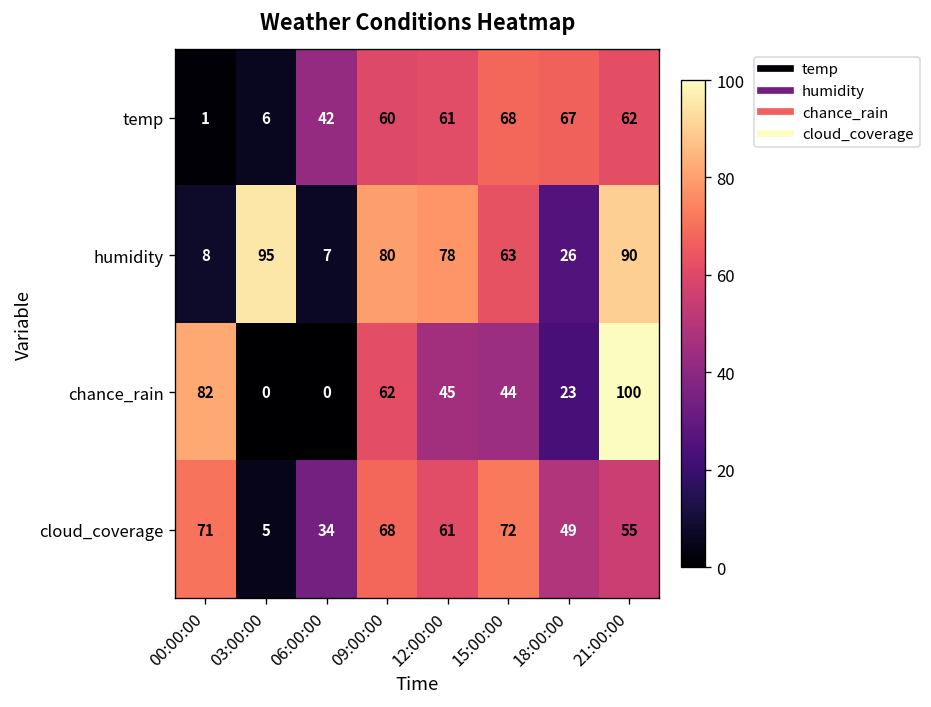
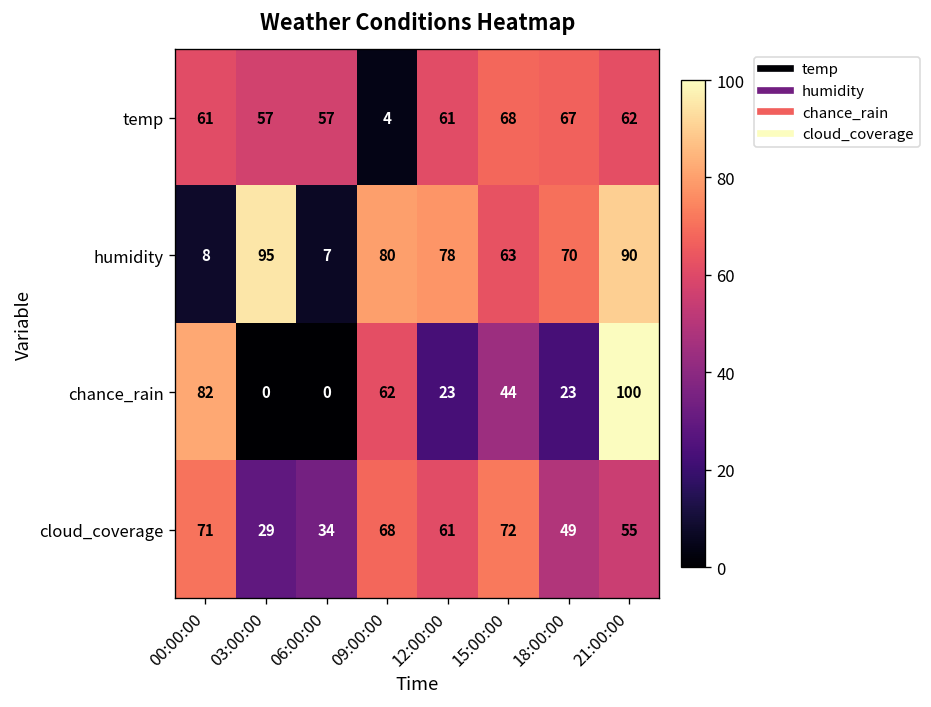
  {
    "temp": {
-     "00:00:00": 1,
-     "03:00:00": 6,
-     "06:00:00": 42,
-     "09:00:00": 60,
+     "00:00:00": 61,
+     "03:00:00": 57,
+     "06:00:00": 57,
+     "09:00:00": 4,
      "12:00:00": 61,
      "15:00:00": 68,
      "18:00:00": 67,
      "21:00:00": 62
    },
    "humidity": {
      "00:00:00": 8,
      "03:00:00": 95,
      "06:00:00": 7,
      "09:00:00": 80,
      "12:00:00": 78,
      "15:00:00": 63,
-     "18:00:00": 26,
+     "18:00:00": 70,
      "21:00:00": 90
    },
    "chance_rain": {
      "00:00:00": 82,
      "03:00:00": 0,
      "06:00:00": 0,
      "09:00:00": 62,
-     "12:00:00": 45,
+     "12:00:00": 23,
      "15:00:00": 44,
      "18:00:00": 23,
      "21:00:00": 100
    },
    "cloud_coverage": {
      "00:00:00": 71,
-     "03:00:00": 5,
+     "03:00:00": 29,
      "06:00:00": 34,
      "09:00:00": 68,
      "12:00:00": 61,
      "15:00:00": 72,
      "18:00:00": 49,
      "21:00:00": 55
    }
  }
